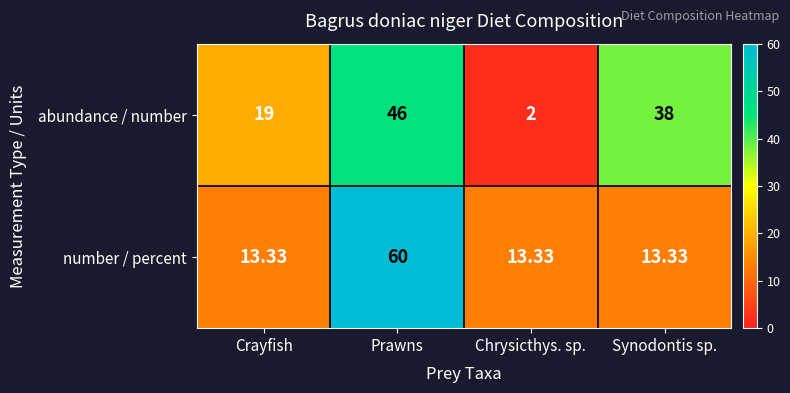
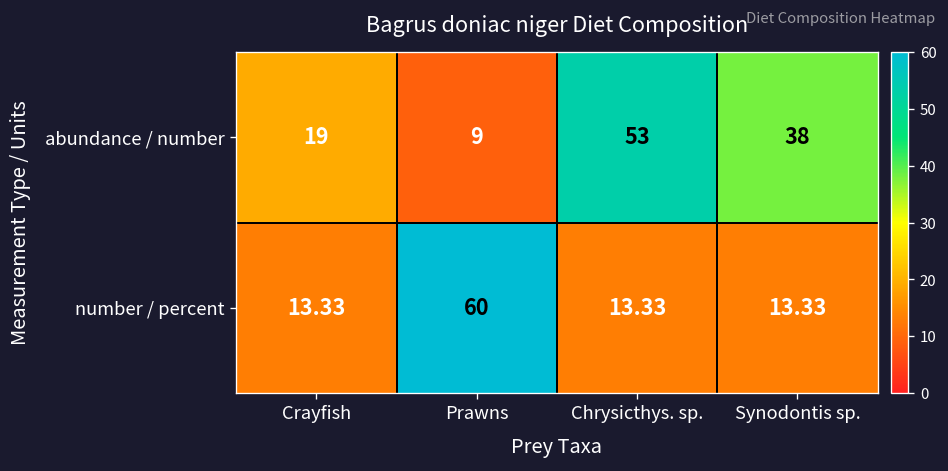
  {
    "abundance / number": {
      "Crayfish": 19,
-     "Prawns": 46,
-     "Chrysicthys. sp.": 2,
+     "Prawns": 9,
+     "Chrysicthys. sp.": 53,
      "Synodontis sp.": 38
    },
    "number / percent": {
      "Crayfish": 13.33,
      "Prawns": 60,
      "Chrysicthys. sp.": 13.33,
      "Synodontis sp.": 13.33
    }
  }
